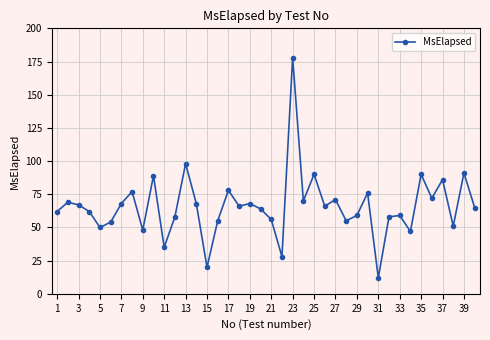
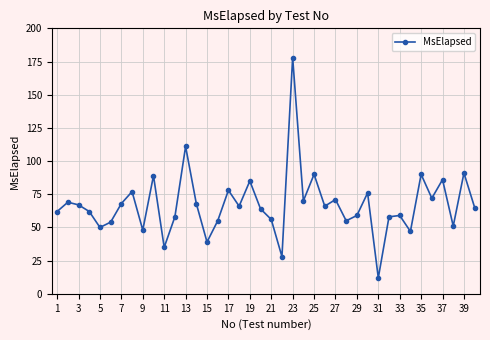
  {
    "1": 62,
    "3": 67,
    "5": 50,
    "7": 68,
    "9": 48,
    "11": 35,
-   "13": 98,
-   "15": 20,
+   "13": 111,
+   "15": 39,
    "17": 78,
-   "19": 68,
+   "19": 85,
    "21": 56,
    "23": 178,
    "25": 90,
    "27": 71,
    "29": 59,
    "31": 12,
    "33": 59,
    "35": 90,
    "37": 86,
    "39": 91
  }
